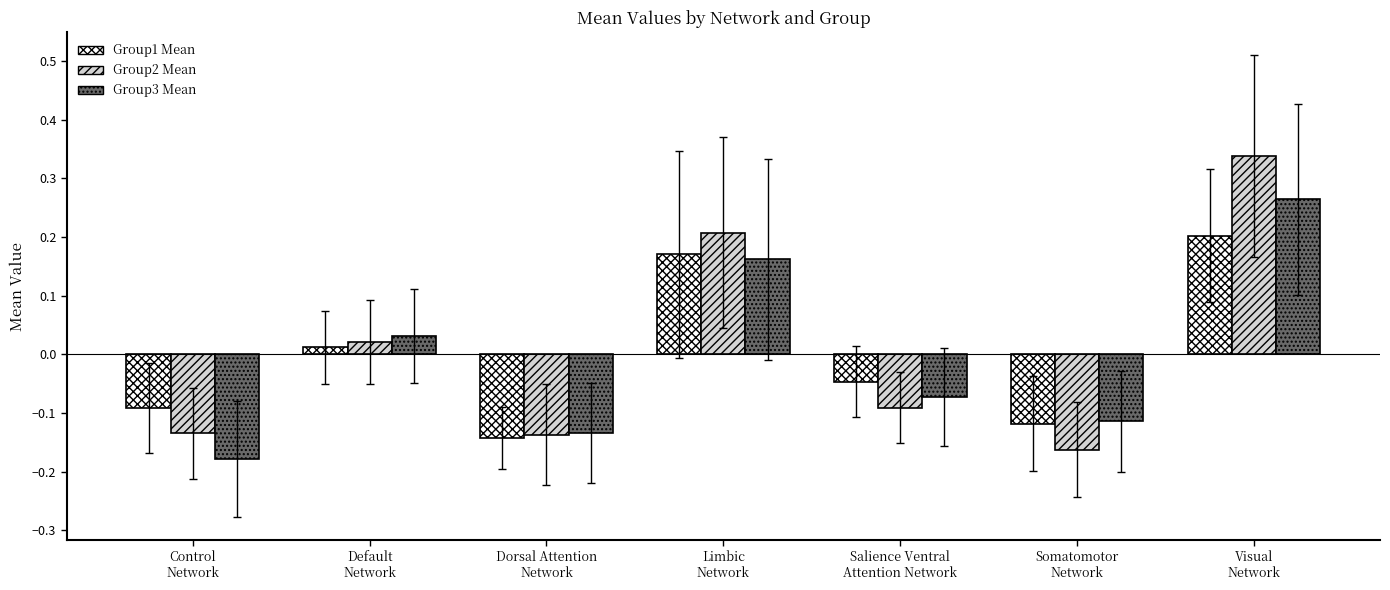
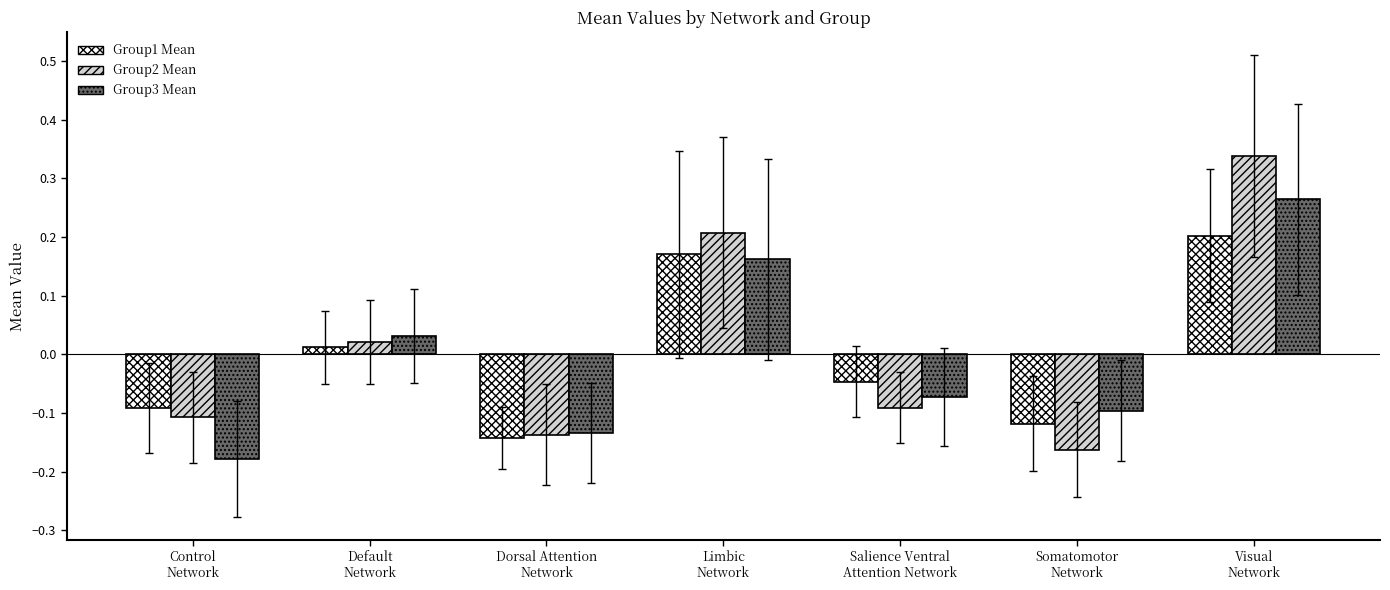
  {
    "Group1 Mean": {
      "Control Network": -0.09,
      "Default Network": 0.01,
      "Dorsal Attention Network": -0.14,
      "Limbic Network": 0.17,
      "Salience Ventral Attention Network": -0.05,
      "Somatomotor Network": -0.12,
      "Visual Network": 0.20
    },
    "Group2 Mean": {
-     "Control Network": -0.13,
+     "Control Network": -0.11,
      "Default Network": 0.02,
      "Dorsal Attention Network": -0.14,
      "Limbic Network": 0.21,
      "Salience Ventral Attention Network": -0.09,
      "Somatomotor Network": -0.16,
      "Visual Network": 0.34
    },
    "Group3 Mean": {
      "Control Network": -0.18,
      "Default Network": 0.03,
      "Dorsal Attention Network": -0.13,
      "Limbic Network": 0.16,
      "Salience Ventral Attention Network": -0.07,
-     "Somatomotor Network": -0.11,
+     "Somatomotor Network": -0.10,
      "Visual Network": 0.26
    }
  }
